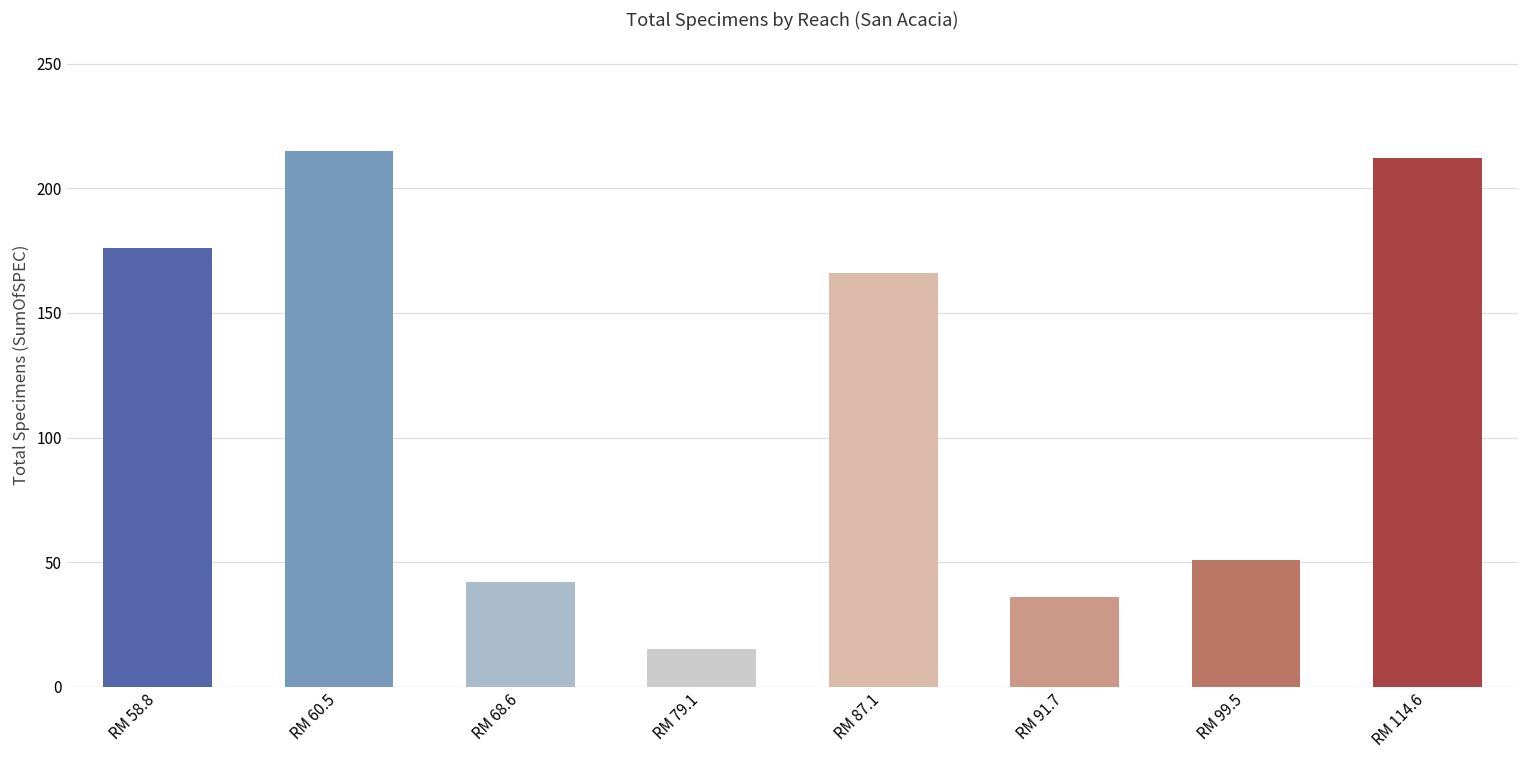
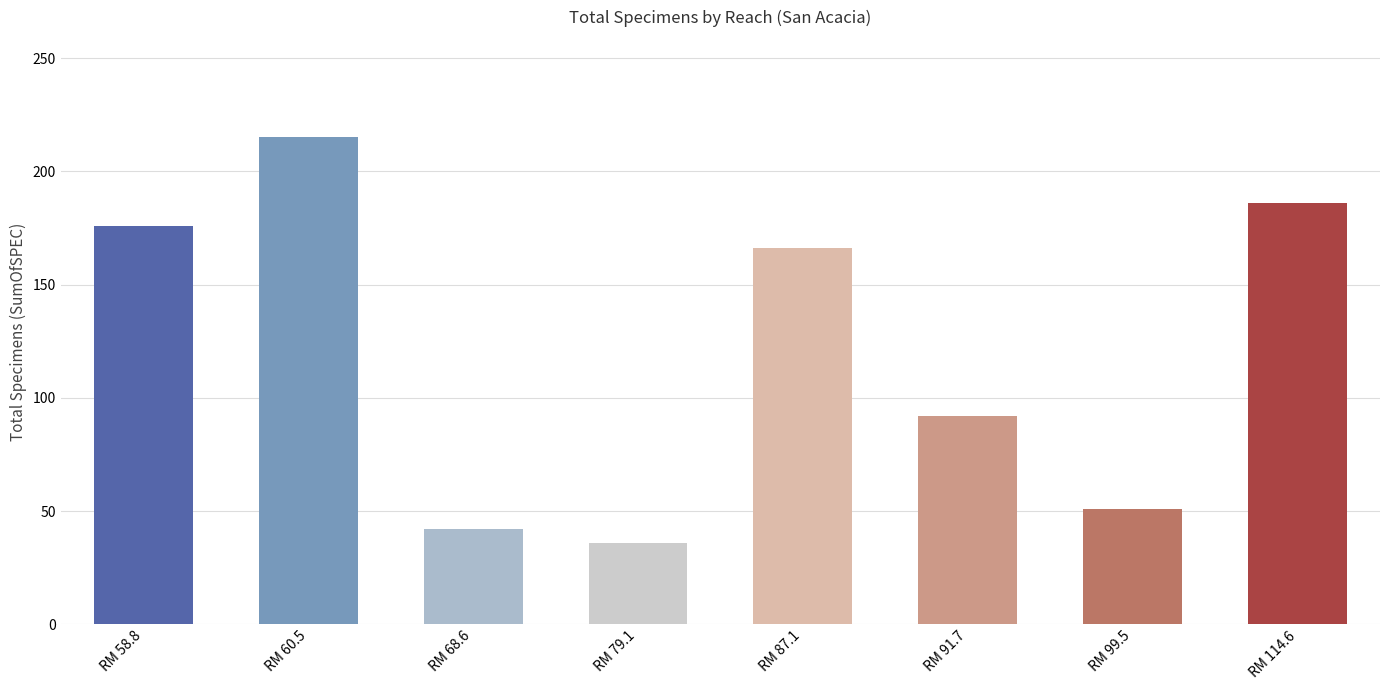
  {
    "RM 58.8": 176,
    "RM 60.5": 215,
    "RM 68.6": 42,
-   "RM 79.1": 15,
+   "RM 79.1": 36,
    "RM 87.1": 166,
-   "RM 91.7": 36,
+   "RM 91.7": 92,
    "RM 99.5": 51,
-   "RM 114.6": 212
+   "RM 114.6": 186
  }
